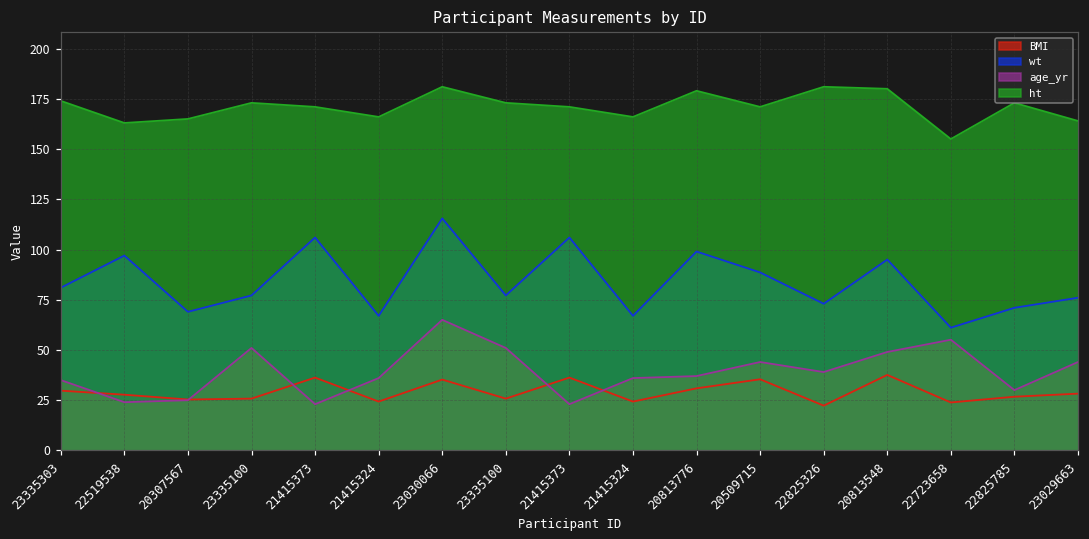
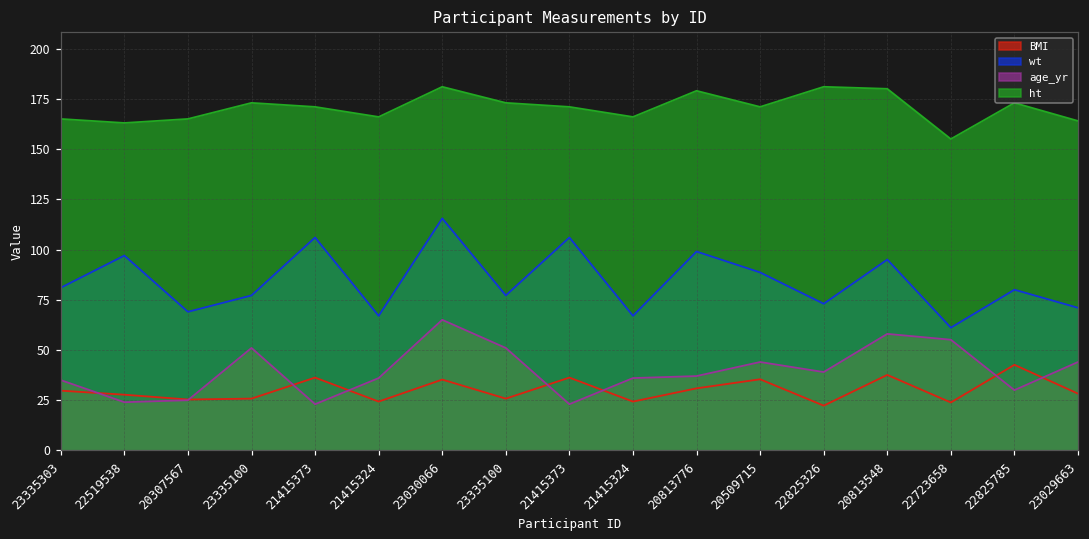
  {
    "BMI": {
      "23335303": 30,
      "22519538": 28,
      "23030066": 35,
      "20813776": 31,
      "20509715": 35,
      "22825326": 22,
      "20813548": 38,
      "22723658": 24,
-     "22825785": 27,
+     "22825785": 43,
      "23029663": 28
    },
    "wt": {
      "23335303": 81,
      "22519538": 97,
      "20307567": 69,
      "23030066": 116,
      "20813776": 99,
      "20509715": 89,
      "22825326": 73,
      "20813548": 95,
      "22723658": 61,
-     "22825785": 71,
-     "23029663": 76
+     "22825785": 80,
+     "23029663": 71
    },
    "age_yr": {
      "23335303": 35,
      "22519538": 24,
      "23030066": 65,
      "20813776": 37,
      "20509715": 44,
      "22825326": 39,
-     "20813548": 49,
+     "20813548": 58,
      "22723658": 55,
      "22825785": 30,
      "23029663": 44
    },
    "ht": {
-     "23335303": 174,
+     "23335303": 165,
      "22519538": 163,
      "20307567": 165,
      "23030066": 181,
      "20813776": 179,
      "20509715": 171,
      "22825326": 181,
      "20813548": 180,
      "22723658": 155,
      "23029663": 164
    }
  }
